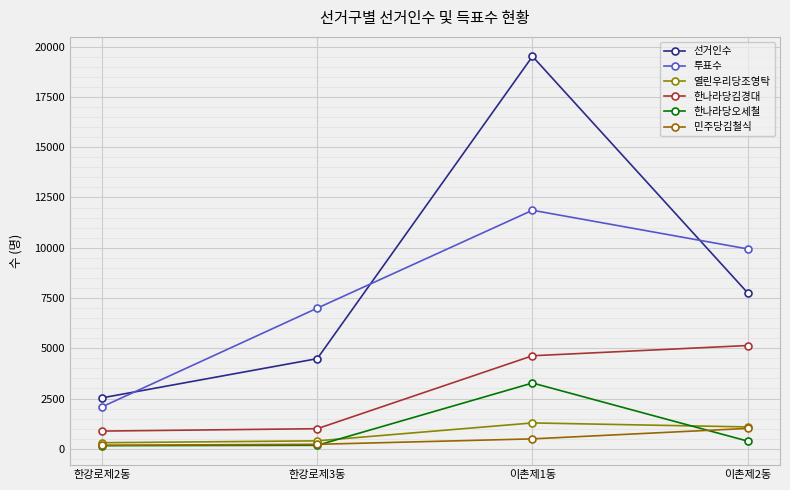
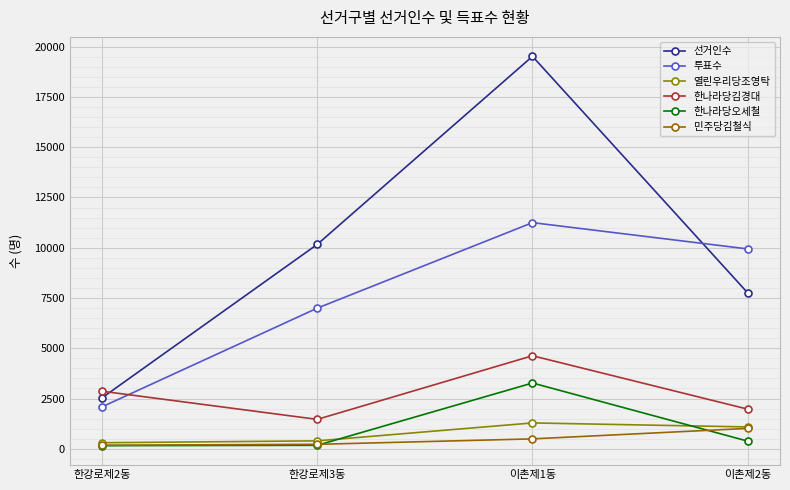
  {
    "선거인수": {
      "한강로제2동": 2500,
-     "한강로제3동": 4500,
+     "한강로제3동": 10200,
      "이촌제1동": 19500,
      "이촌제2동": 7800
    },
    "투표수": {
      "한강로제2동": 2100,
      "한강로제3동": 7000,
-     "이촌제1동": 11900,
+     "이촌제1동": 11200,
      "이촌제2동": 9900
    },
    "한나라당김경대": {
-     "한강로제2동": 900,
-     "한강로제3동": 1000,
+     "한강로제2동": 2900,
+     "한강로제3동": 1500,
      "이촌제1동": 4600,
-     "이촌제2동": 5100
+     "이촌제2동": 2000
    },
    "한나라당오세철": {
      "이촌제1동": 3300,
      "이촌제2동": 400
    }
  }
